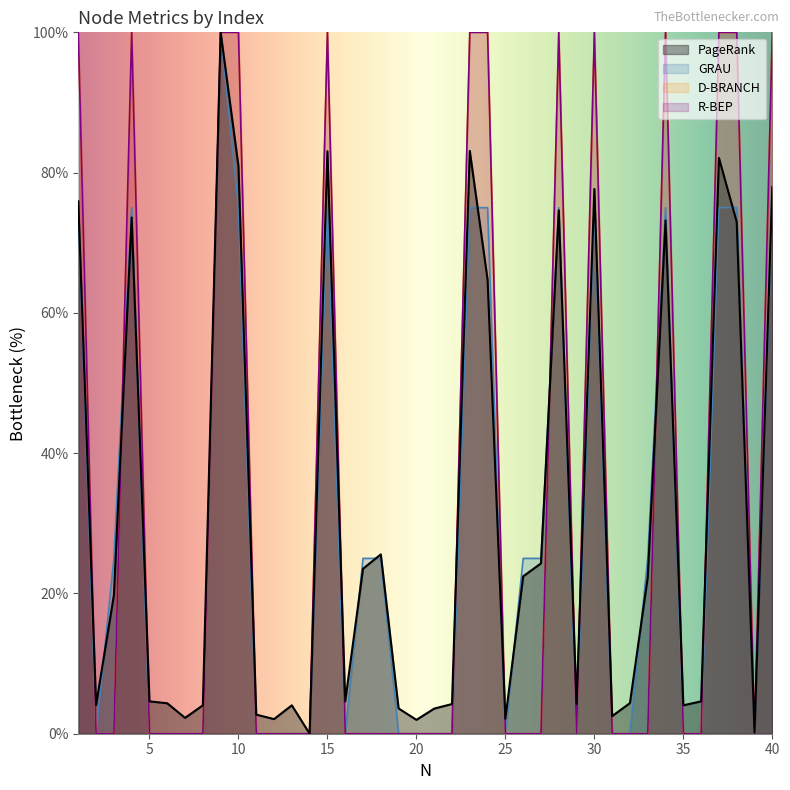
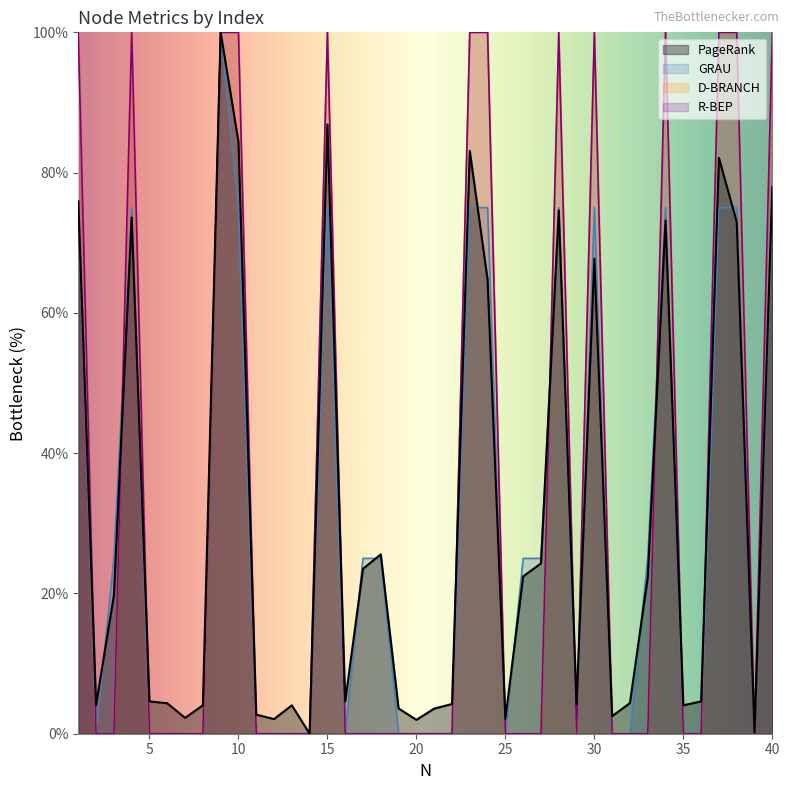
  {
    "PageRank": {
      "5": "5%",
-     "10": "81%",
-     "15": "83%",
+     "10": "84%",
+     "15": "87%",
      "20": "2%",
      "25": "2%",
-     "30": "78%",
+     "30": "68%",
      "35": "4%",
      "40": "78%"
    }
  }
